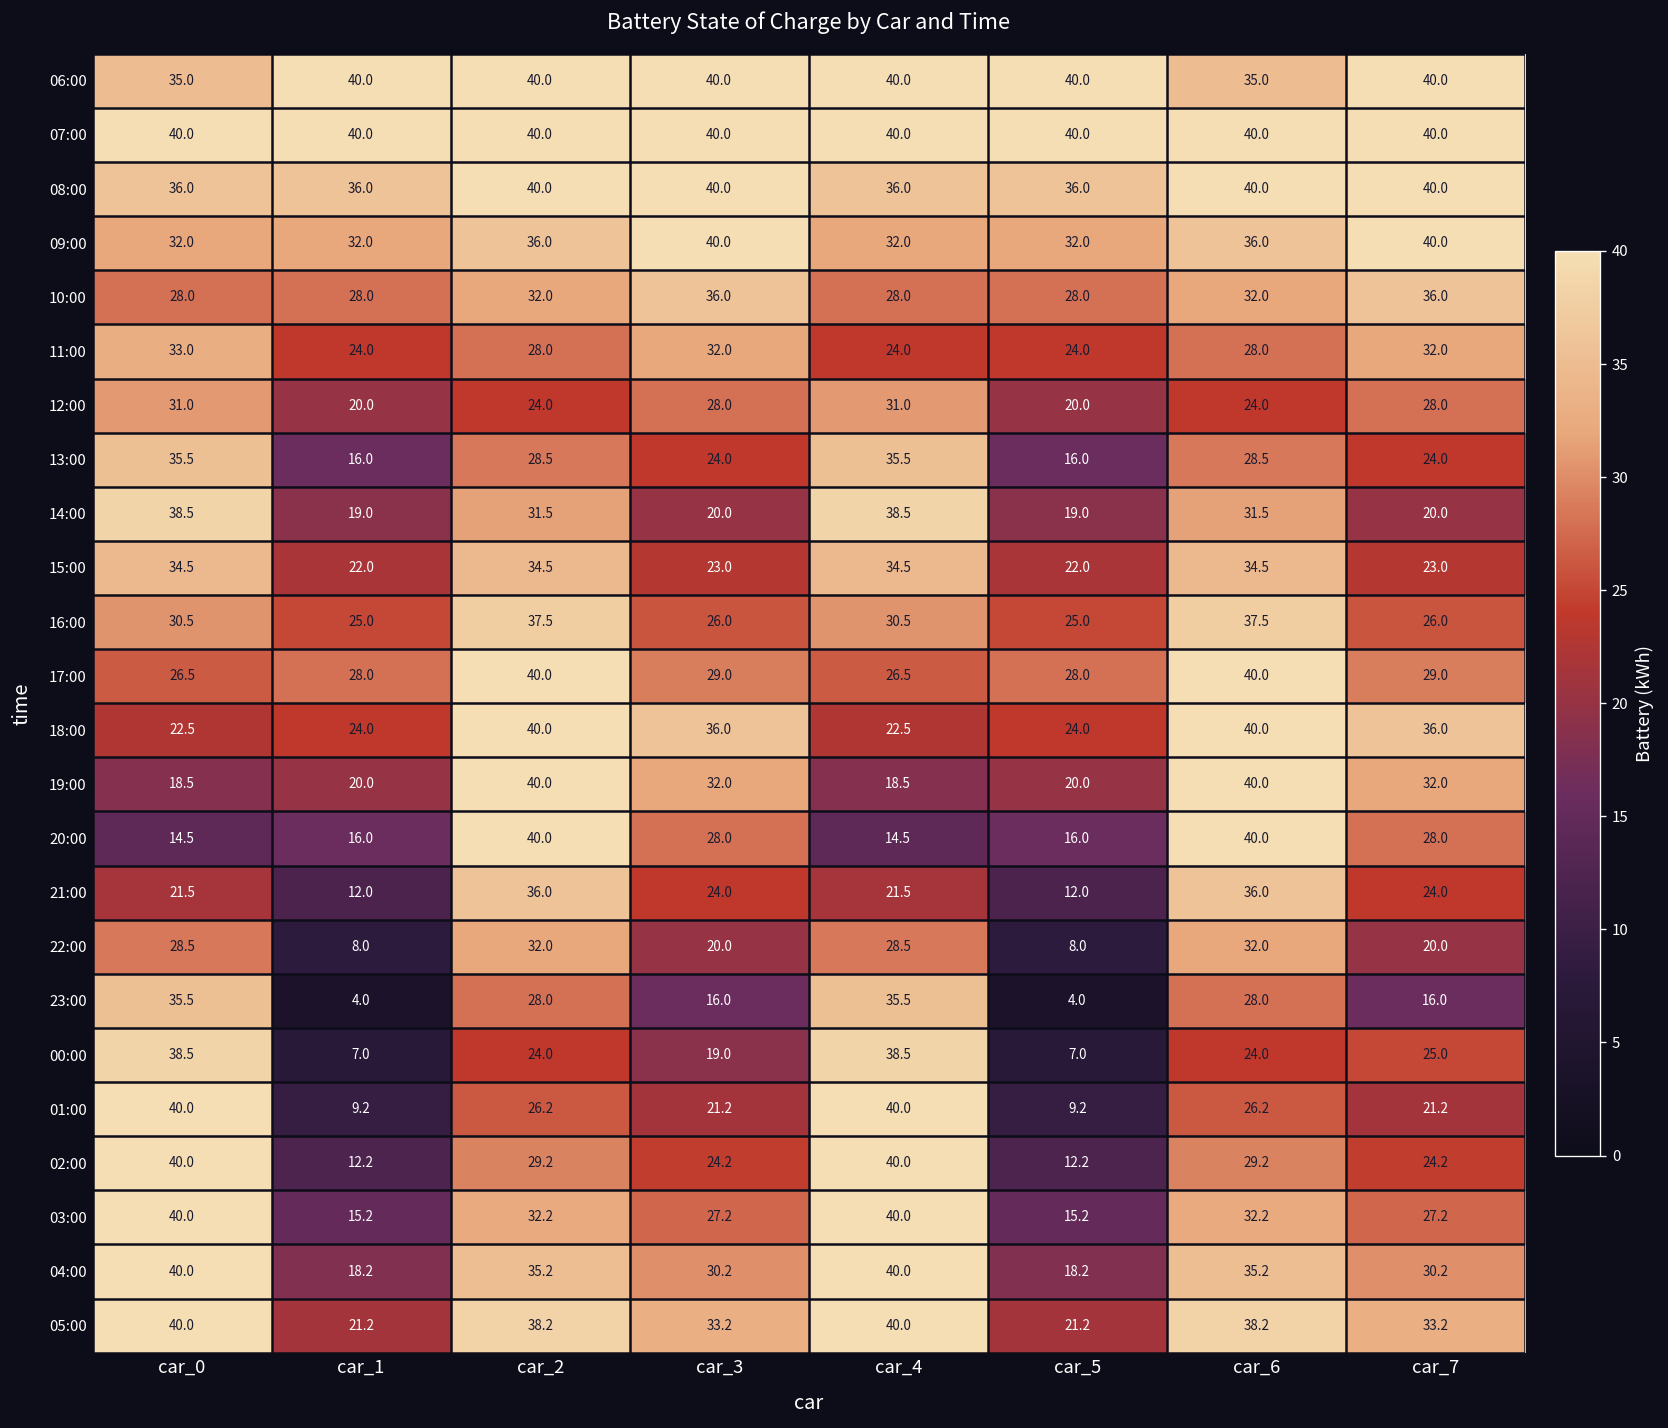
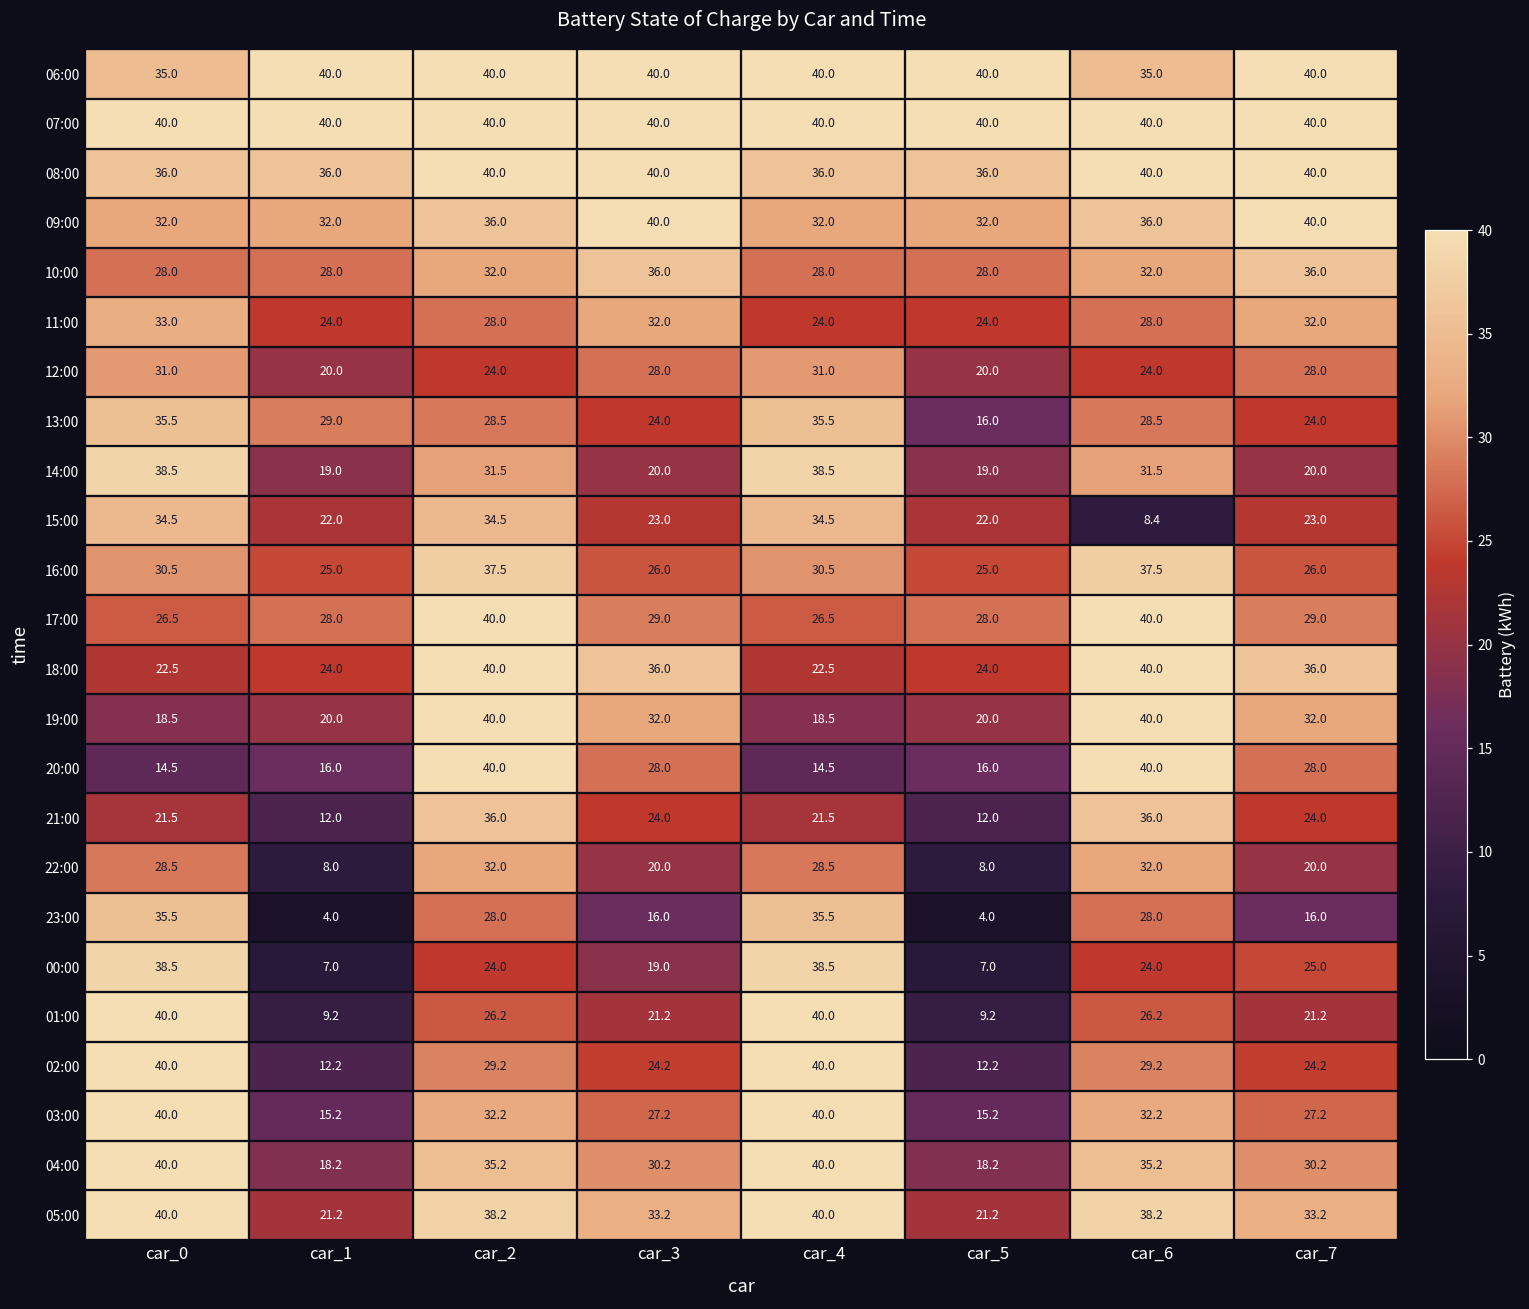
  {
    "06:00": {
      "car_0": 35.0,
      "car_1": 40.0,
      "car_2": 40.0,
      "car_3": 40.0,
      "car_4": 40.0,
      "car_5": 40.0,
      "car_6": 35.0,
      "car_7": 40.0
    },
    "07:00": {
      "car_0": 40.0,
      "car_1": 40.0,
      "car_2": 40.0,
      "car_3": 40.0,
      "car_4": 40.0,
      "car_5": 40.0,
      "car_6": 40.0,
      "car_7": 40.0
    },
    "08:00": {
      "car_0": 36.0,
      "car_1": 36.0,
      "car_2": 40.0,
      "car_3": 40.0,
      "car_4": 36.0,
      "car_5": 36.0,
      "car_6": 40.0,
      "car_7": 40.0
    },
    "09:00": {
      "car_0": 32.0,
      "car_1": 32.0,
      "car_2": 36.0,
      "car_3": 40.0,
      "car_4": 32.0,
      "car_5": 32.0,
      "car_6": 36.0,
      "car_7": 40.0
    },
    "10:00": {
      "car_0": 28.0,
      "car_1": 28.0,
      "car_2": 32.0,
      "car_3": 36.0,
      "car_4": 28.0,
      "car_5": 28.0,
      "car_6": 32.0,
      "car_7": 36.0
    },
    "11:00": {
      "car_0": 33.0,
      "car_1": 24.0,
      "car_2": 28.0,
      "car_3": 32.0,
      "car_4": 24.0,
      "car_5": 24.0,
      "car_6": 28.0,
      "car_7": 32.0
    },
    "12:00": {
      "car_0": 31.0,
      "car_1": 20.0,
      "car_2": 24.0,
      "car_3": 28.0,
      "car_4": 31.0,
      "car_5": 20.0,
      "car_6": 24.0,
      "car_7": 28.0
    },
    "13:00": {
      "car_0": 35.5,
-     "car_1": 16.0,
+     "car_1": 29.0,
      "car_2": 28.5,
      "car_3": 24.0,
      "car_4": 35.5,
      "car_5": 16.0,
      "car_6": 28.5,
      "car_7": 24.0
    },
    "14:00": {
      "car_0": 38.5,
      "car_1": 19.0,
      "car_2": 31.5,
      "car_3": 20.0,
      "car_4": 38.5,
      "car_5": 19.0,
      "car_6": 31.5,
      "car_7": 20.0
    },
    "15:00": {
      "car_0": 34.5,
      "car_1": 22.0,
      "car_2": 34.5,
      "car_3": 23.0,
      "car_4": 34.5,
      "car_5": 22.0,
-     "car_6": 34.5,
+     "car_6": 8.4,
      "car_7": 23.0
    },
    "16:00": {
      "car_0": 30.5,
      "car_1": 25.0,
      "car_2": 37.5,
      "car_3": 26.0,
      "car_4": 30.5,
      "car_5": 25.0,
      "car_6": 37.5,
      "car_7": 26.0
    },
    "17:00": {
      "car_0": 26.5,
      "car_1": 28.0,
      "car_2": 40.0,
      "car_3": 29.0,
      "car_4": 26.5,
      "car_5": 28.0,
      "car_6": 40.0,
      "car_7": 29.0
    },
    "18:00": {
      "car_0": 22.5,
      "car_1": 24.0,
      "car_2": 40.0,
      "car_3": 36.0,
      "car_4": 22.5,
      "car_5": 24.0,
      "car_6": 40.0,
      "car_7": 36.0
    },
    "19:00": {
      "car_0": 18.5,
      "car_1": 20.0,
      "car_2": 40.0,
      "car_3": 32.0,
      "car_4": 18.5,
      "car_5": 20.0,
      "car_6": 40.0,
      "car_7": 32.0
    },
    "20:00": {
      "car_0": 14.5,
      "car_1": 16.0,
      "car_2": 40.0,
      "car_3": 28.0,
      "car_4": 14.5,
      "car_5": 16.0,
      "car_6": 40.0,
      "car_7": 28.0
    },
    "21:00": {
      "car_0": 21.5,
      "car_1": 12.0,
      "car_2": 36.0,
      "car_3": 24.0,
      "car_4": 21.5,
      "car_5": 12.0,
      "car_6": 36.0,
      "car_7": 24.0
    },
    "22:00": {
      "car_0": 28.5,
      "car_1": 8.0,
      "car_2": 32.0,
      "car_3": 20.0,
      "car_4": 28.5,
      "car_5": 8.0,
      "car_6": 32.0,
      "car_7": 20.0
    },
    "23:00": {
      "car_0": 35.5,
      "car_1": 4.0,
      "car_2": 28.0,
      "car_3": 16.0,
      "car_4": 35.5,
      "car_5": 4.0,
      "car_6": 28.0,
      "car_7": 16.0
    },
    "00:00": {
      "car_0": 38.5,
      "car_1": 7.0,
      "car_2": 24.0,
      "car_3": 19.0,
      "car_4": 38.5,
      "car_5": 7.0,
      "car_6": 24.0,
      "car_7": 25.0
    },
    "01:00": {
      "car_0": 40.0,
      "car_1": 9.2,
      "car_2": 26.2,
      "car_3": 21.2,
      "car_4": 40.0,
      "car_5": 9.2,
      "car_6": 26.2,
      "car_7": 21.2
    },
    "02:00": {
      "car_0": 40.0,
      "car_1": 12.2,
      "car_2": 29.2,
      "car_3": 24.2,
      "car_4": 40.0,
      "car_5": 12.2,
      "car_6": 29.2,
      "car_7": 24.2
    },
    "03:00": {
      "car_0": 40.0,
      "car_1": 15.2,
      "car_2": 32.2,
      "car_3": 27.2,
      "car_4": 40.0,
      "car_5": 15.2,
      "car_6": 32.2,
      "car_7": 27.2
    },
    "04:00": {
      "car_0": 40.0,
      "car_1": 18.2,
      "car_2": 35.2,
      "car_3": 30.2,
      "car_4": 40.0,
      "car_5": 18.2,
      "car_6": 35.2,
      "car_7": 30.2
    },
    "05:00": {
      "car_0": 40.0,
      "car_1": 21.2,
      "car_2": 38.2,
      "car_3": 33.2,
      "car_4": 40.0,
      "car_5": 21.2,
      "car_6": 38.2,
      "car_7": 33.2
    }
  }
